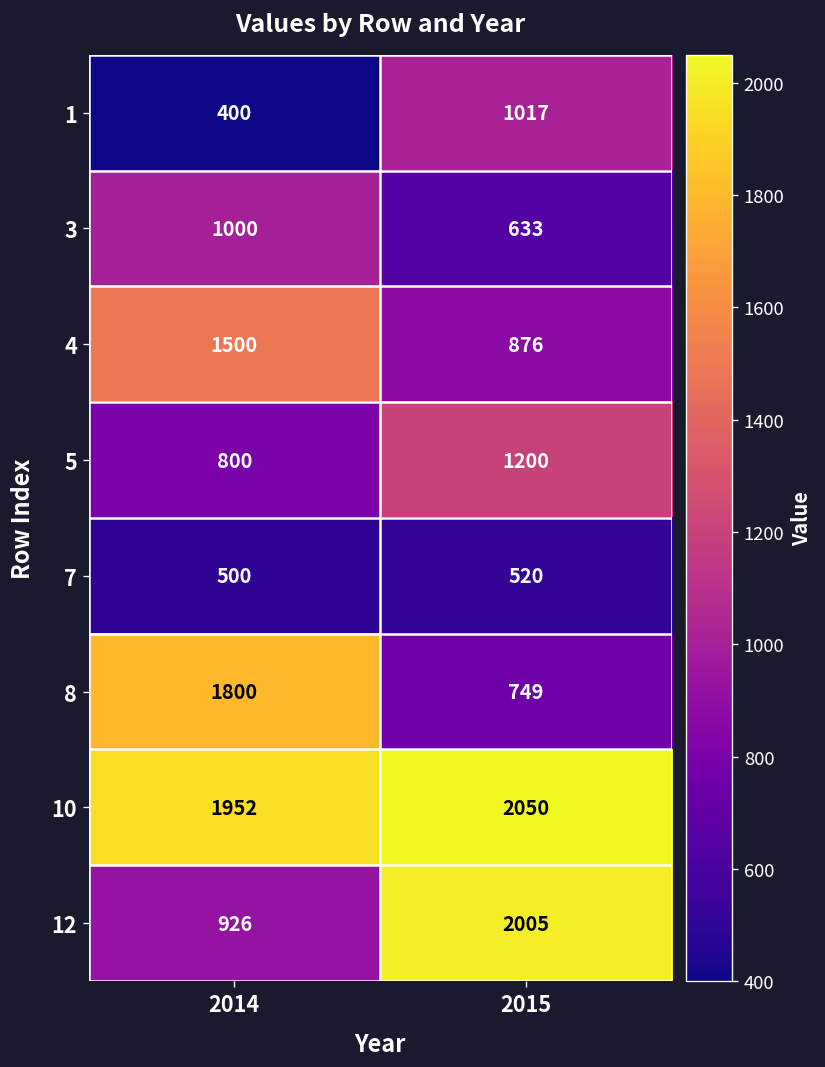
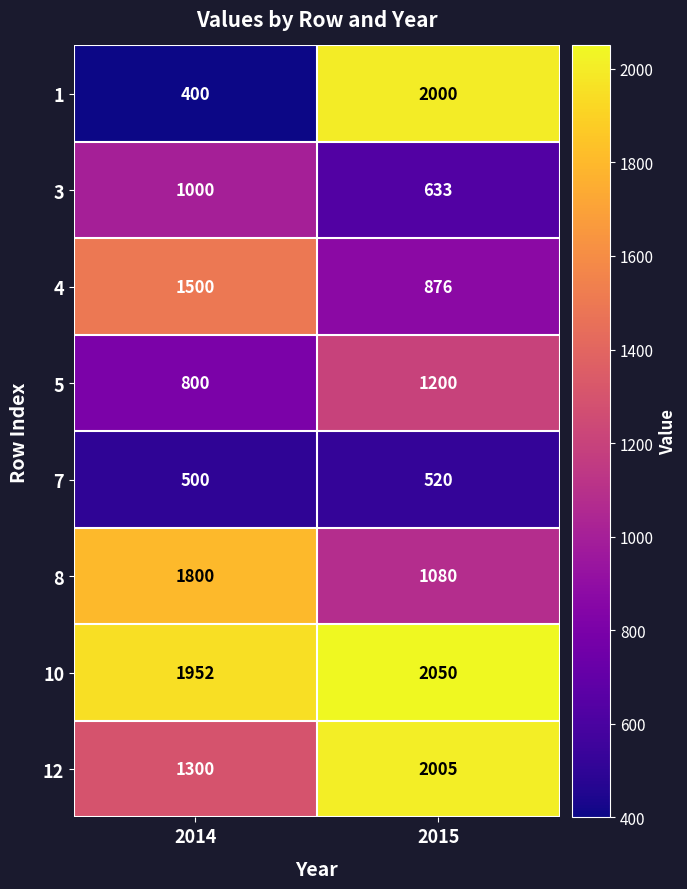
  {
    "1": {
      "2014": 400,
-     "2015": 1017
+     "2015": 2000
    },
    "3": {
      "2014": 1000,
      "2015": 633
    },
    "4": {
      "2014": 1500,
      "2015": 876
    },
    "5": {
      "2014": 800,
      "2015": 1200
    },
    "7": {
      "2014": 500,
      "2015": 520
    },
    "8": {
      "2014": 1800,
-     "2015": 749
+     "2015": 1080
    },
    "10": {
      "2014": 1952,
      "2015": 2050
    },
    "12": {
-     "2014": 926,
+     "2014": 1300,
      "2015": 2005
    }
  }
